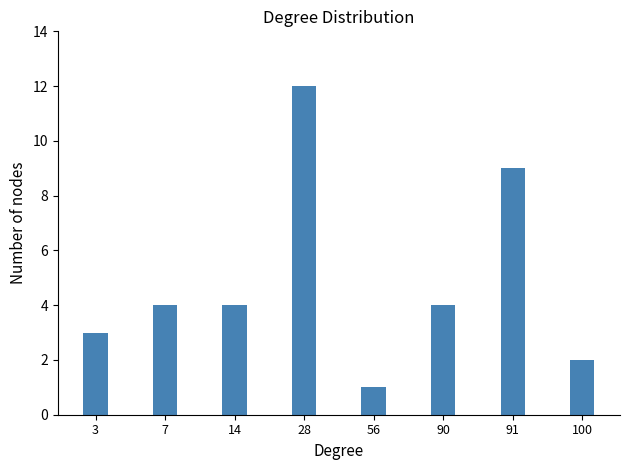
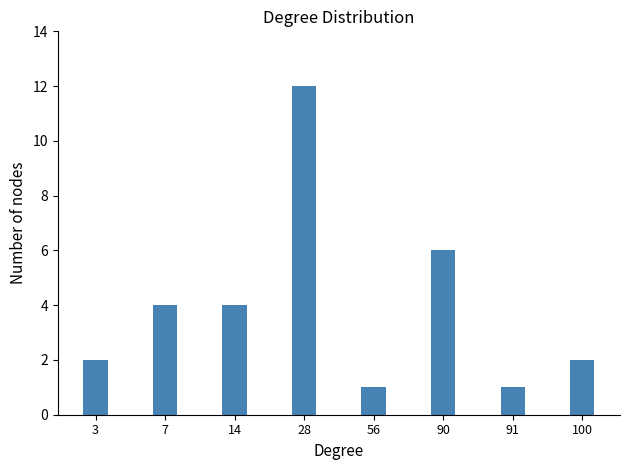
  {
-   "3": 3,
+   "3": 2,
    "7": 4,
    "14": 4,
    "28": 12,
    "56": 1,
-   "90": 4,
-   "91": 9,
+   "90": 6,
+   "91": 1,
    "100": 2
  }
